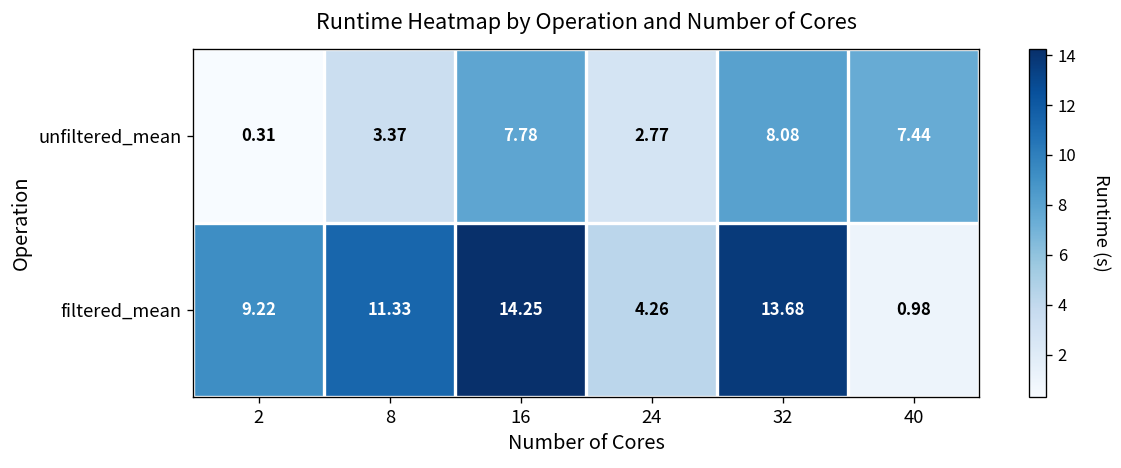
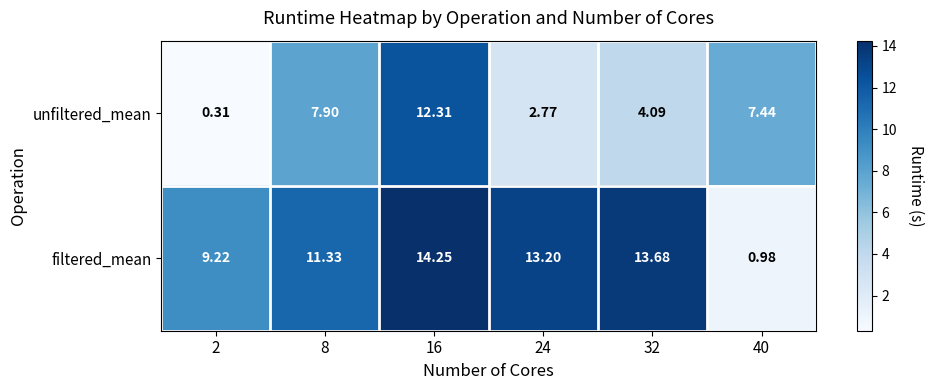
  {
    "unfiltered_mean": {
      "2": 0.31,
-     "8": 3.37,
-     "16": 7.78,
+     "8": 7.90,
+     "16": 12.31,
      "24": 2.77,
-     "32": 8.08,
+     "32": 4.09,
      "40": 7.44
    },
    "filtered_mean": {
      "2": 9.22,
      "8": 11.33,
      "16": 14.25,
-     "24": 4.26,
+     "24": 13.20,
      "32": 13.68,
      "40": 0.98
    }
  }
